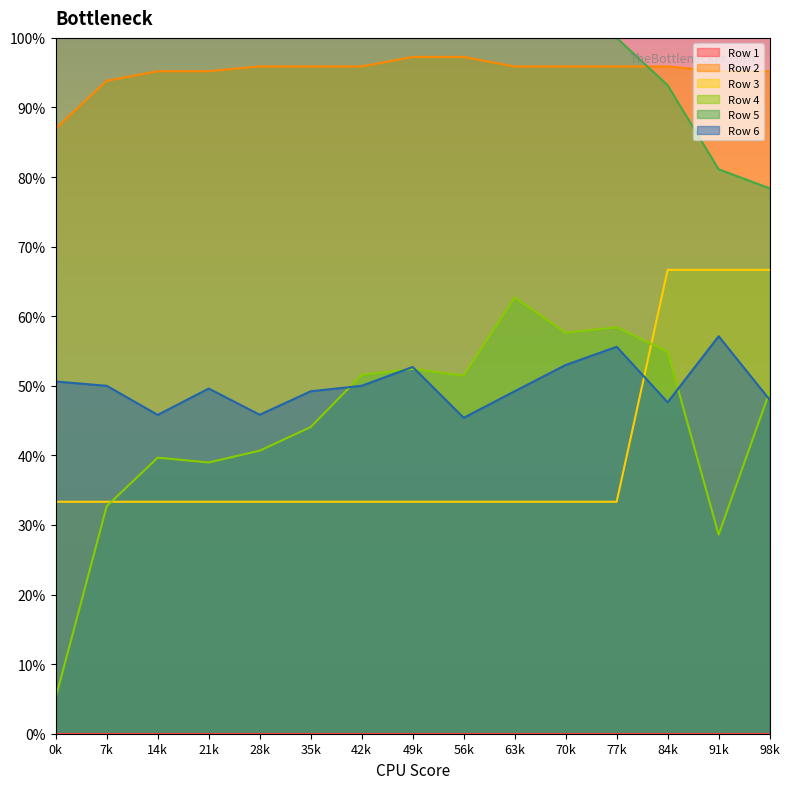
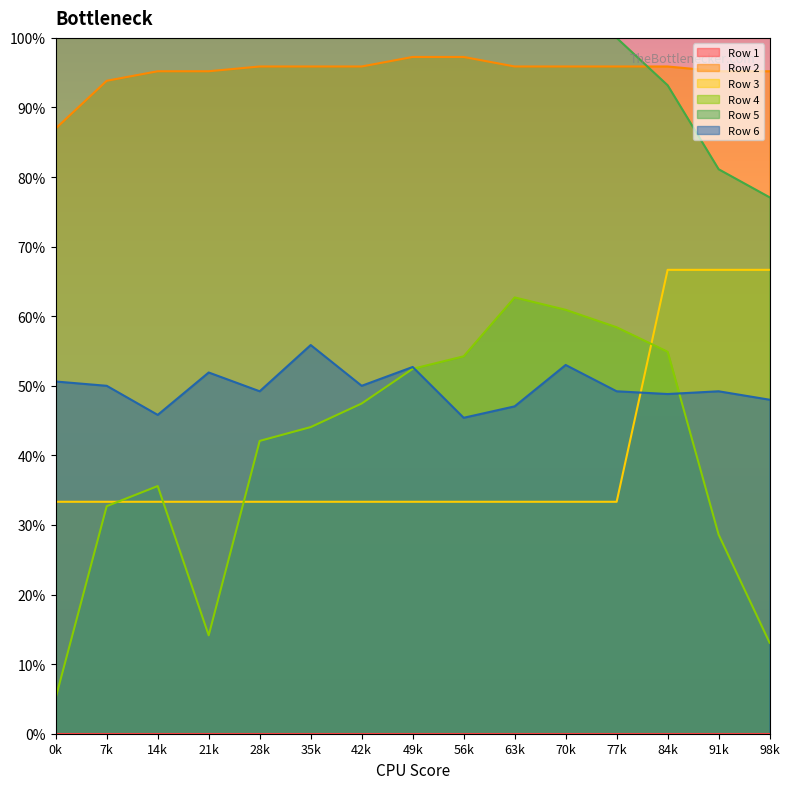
  {
    "Row 1": {
      "0k": "0%",
      "7k": "0%",
      "14k": "0%",
      "21k": "0%",
      "28k": "0%",
      "35k": "0%",
      "42k": "0%",
      "49k": "0%",
      "56k": "0%",
      "63k": "0%",
      "70k": "0%",
      "77k": "0%",
      "84k": "0%",
      "91k": "0%",
      "98k": "0%"
    },
    "Row 4": {
      "0k": "5%",
      "7k": "33%",
-     "14k": "40%",
-     "21k": "39%",
-     "28k": "41%",
+     "14k": "36%",
+     "21k": "14%",
+     "28k": "42%",
      "35k": "44%",
-     "42k": "52%",
-     "56k": "51%",
+     "42k": "47%",
+     "56k": "54%",
      "63k": "63%",
-     "70k": "58%",
+     "70k": "61%",
      "77k": "58%",
      "84k": "55%",
      "91k": "29%",
-     "98k": "49%"
+     "98k": "13%"
    },
    "Row 5": {
      "0k": "100%",
      "7k": "100%",
      "14k": "100%",
      "21k": "100%",
      "28k": "100%",
      "35k": "100%",
      "42k": "100%",
      "49k": "100%",
      "56k": "100%",
      "63k": "100%",
      "70k": "100%",
      "77k": "100%",
      "84k": "93%",
      "91k": "81%",
-     "98k": "78%"
+     "98k": "77%"
    },
    "Row 6": {
      "0k": "51%",
      "7k": "50%",
      "14k": "46%",
-     "21k": "50%",
-     "28k": "46%",
-     "35k": "49%",
+     "21k": "52%",
+     "28k": "49%",
+     "35k": "56%",
      "42k": "50%",
      "56k": "45%",
-     "63k": "49%",
+     "63k": "47%",
      "70k": "53%",
-     "77k": "56%",
-     "84k": "48%",
-     "91k": "57%",
+     "77k": "49%",
+     "84k": "49%",
+     "91k": "49%",
      "98k": "48%"
    }
  }
